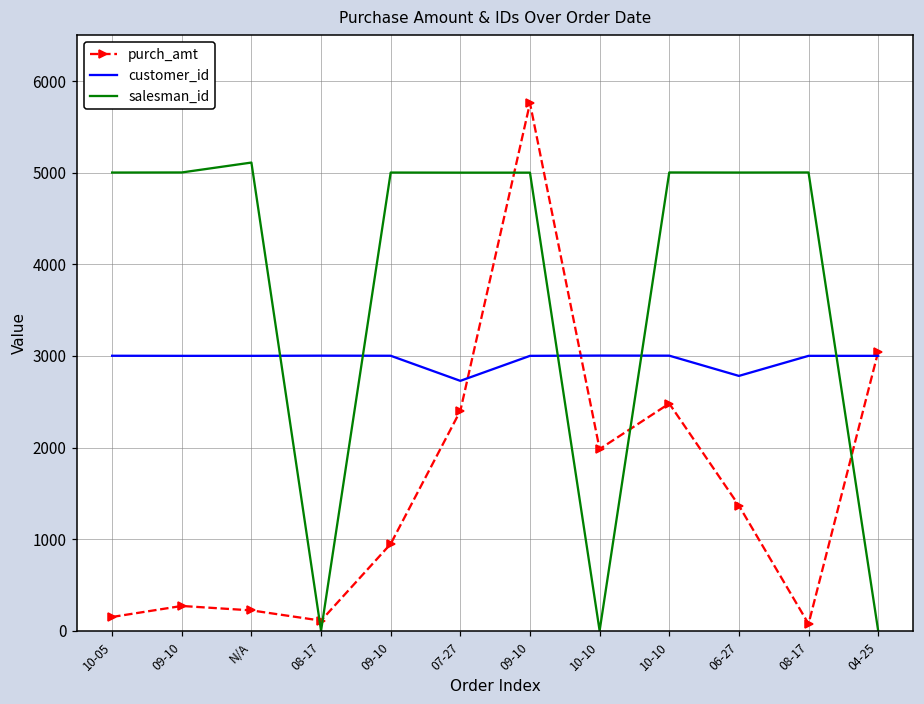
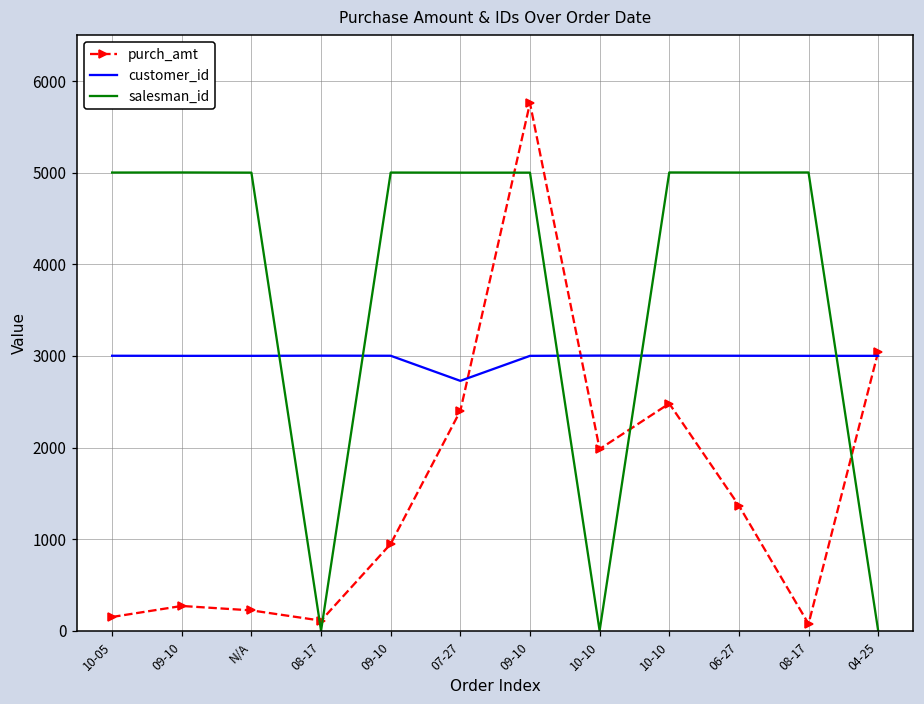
  {
    "purch_amt": {
      "10-05": 200,
      "N/A": 200,
      "07-27": 2400,
      "06-27": 1400,
      "04-25": 3000
    },
    "customer_id": {
      "10-05": 3000,
      "N/A": 3000,
      "07-27": 2700,
-     "06-27": 2800,
+     "06-27": 3000,
      "04-25": 3000
    },
    "salesman_id": {
      "10-05": 5000,
-     "N/A": 5100,
+     "N/A": 5000,
      "07-27": 5000,
      "06-27": 5000,
      "04-25": 0
    }
  }
